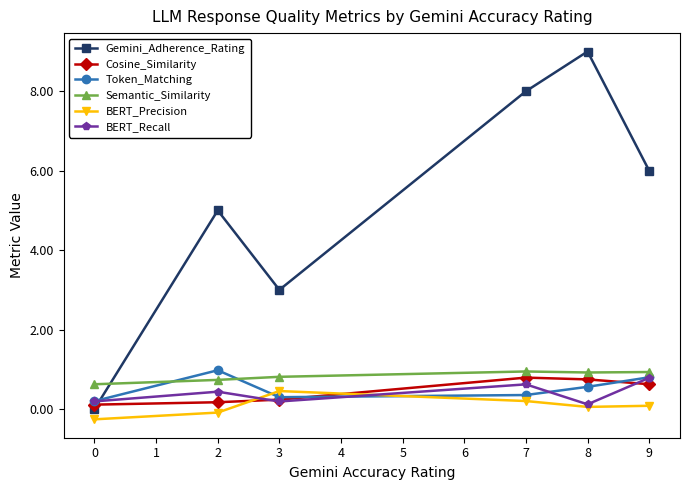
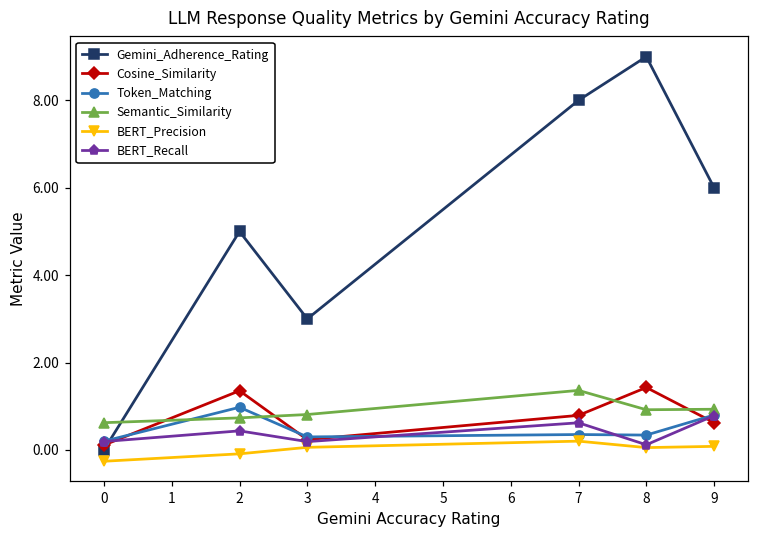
  {
    "Gemini_Adherence_Rating": {
      "0": 0.0,
      "2": 5.0,
      "3": 3.0,
      "7": 8.0,
      "8": 9.0,
      "9": 6.0
    },
    "Cosine_Similarity": {
      "0": 0.1,
-     "2": 0.2,
+     "2": 1.4,
      "7": 0.8,
-     "8": 0.7,
+     "8": 1.4,
      "9": 0.6
    },
    "Token_Matching": {
      "2": 1.0,
      "7": 0.4,
-     "8": 0.6
+     "8": 0.3
    },
    "Semantic_Similarity": {
      "0": 0.6,
      "2": 0.7,
      "3": 0.8,
-     "7": 0.9,
+     "7": 1.4,
      "8": 0.9,
      "9": 0.9
    },
    "BERT_Precision": {
      "0": -0.3,
      "2": -0.1,
-     "3": 0.5,
+     "3": 0.1,
      "7": 0.2,
      "8": 0.1,
      "9": 0.1
    },
    "BERT_Recall": {
      "2": 0.4,
      "7": 0.6,
      "8": 0.1
    }
  }
